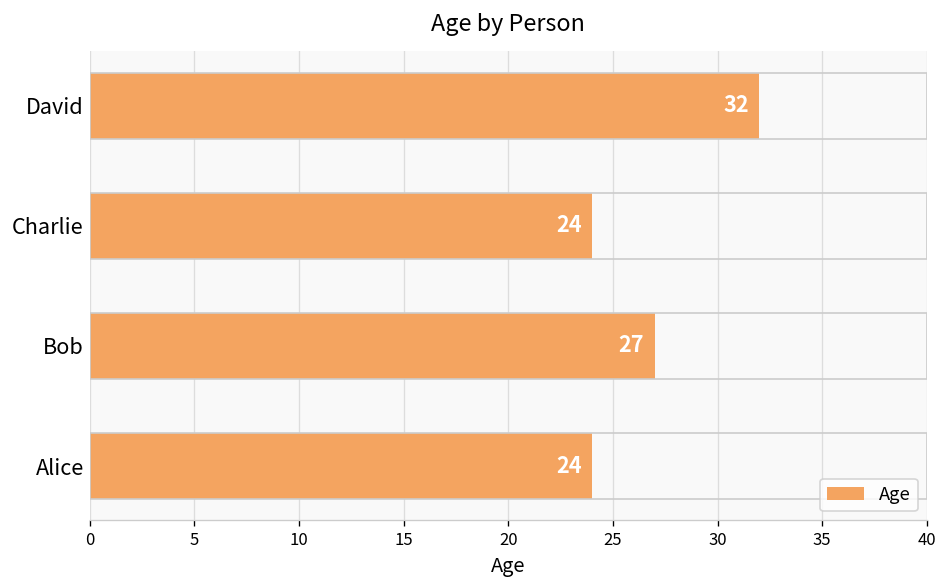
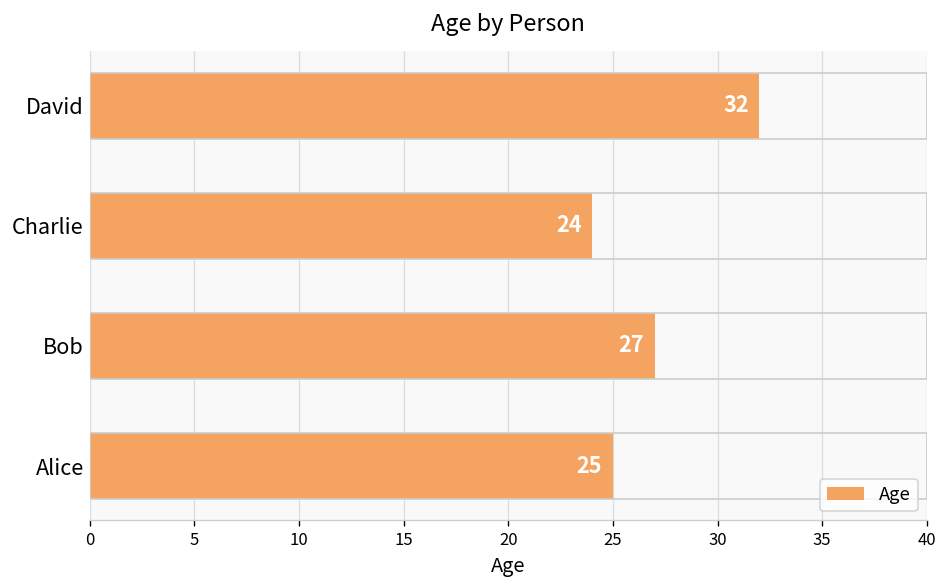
  {
    "David": 32,
    "Charlie": 24,
    "Bob": 27,
-   "Alice": 24
+   "Alice": 25
  }
